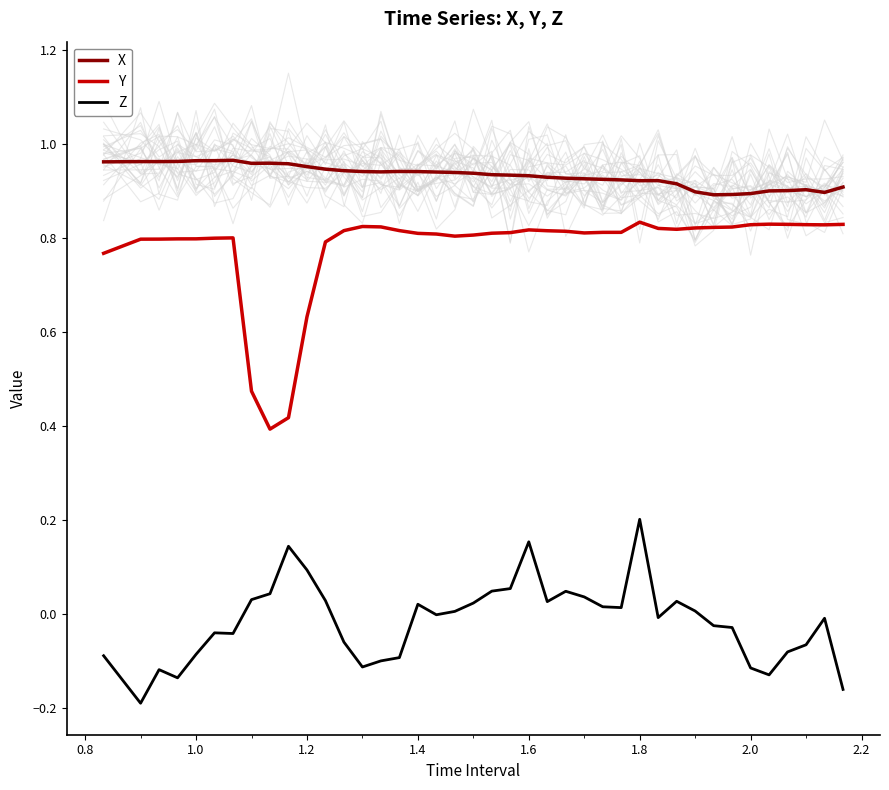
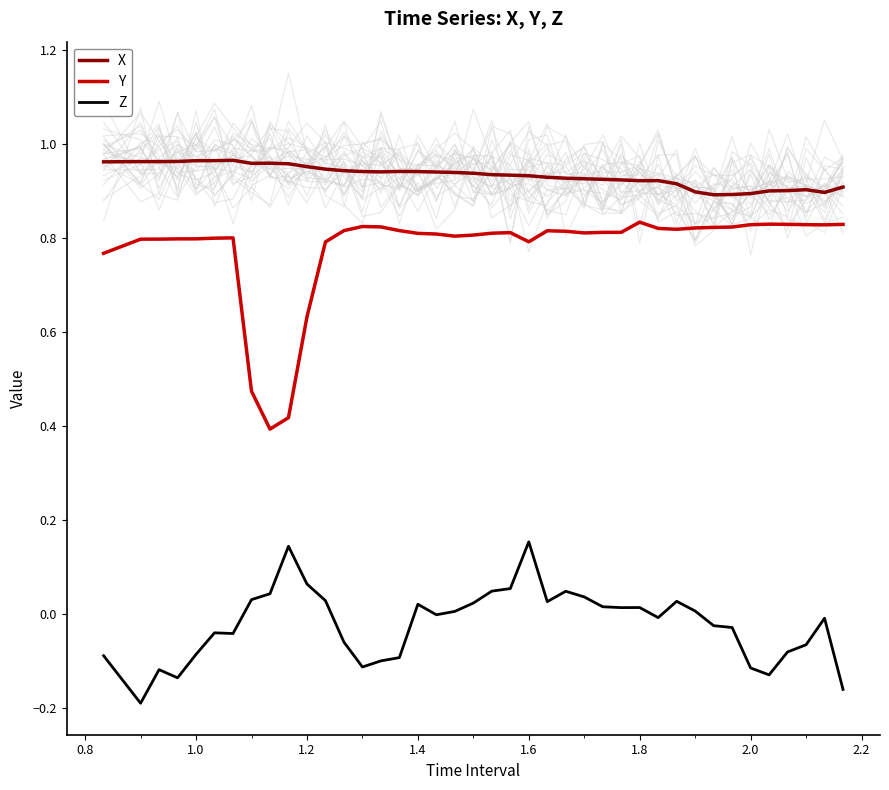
  {
    "Y": {
      "1.0": 0.80,
      "1.2": 0.63,
      "1.4": 0.81,
-     "1.6": 0.82,
+     "1.6": 0.79,
      "1.8": 0.83
    },
    "Z": {
      "1.0": -0.08,
-     "1.2": 0.09,
+     "1.2": 0.06,
      "1.4": 0.02,
      "1.6": 0.15,
-     "1.8": 0.20,
+     "1.8": 0.01,
      "2.0": -0.11
    }
  }
